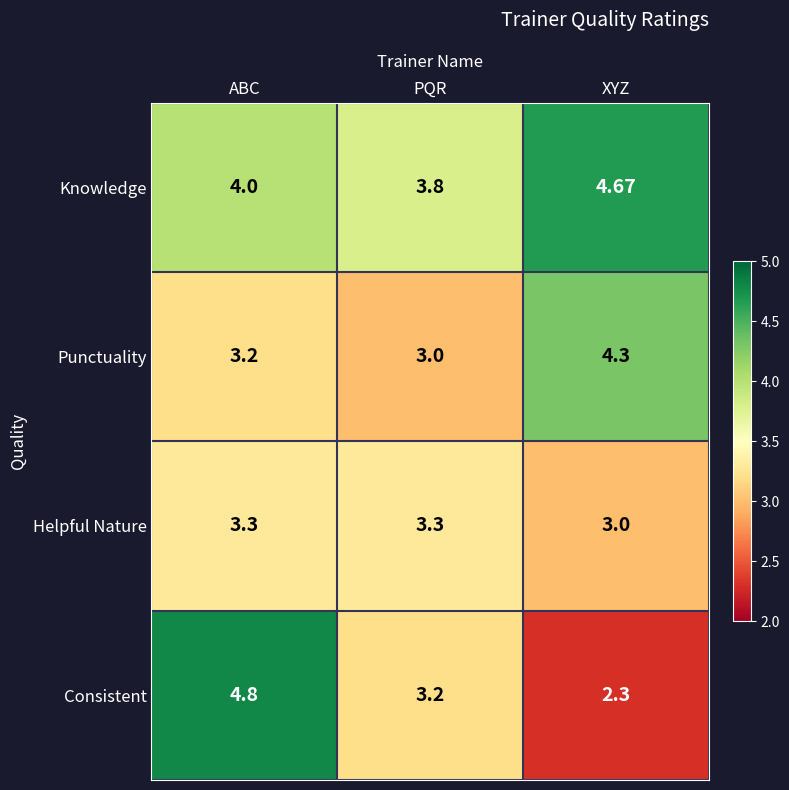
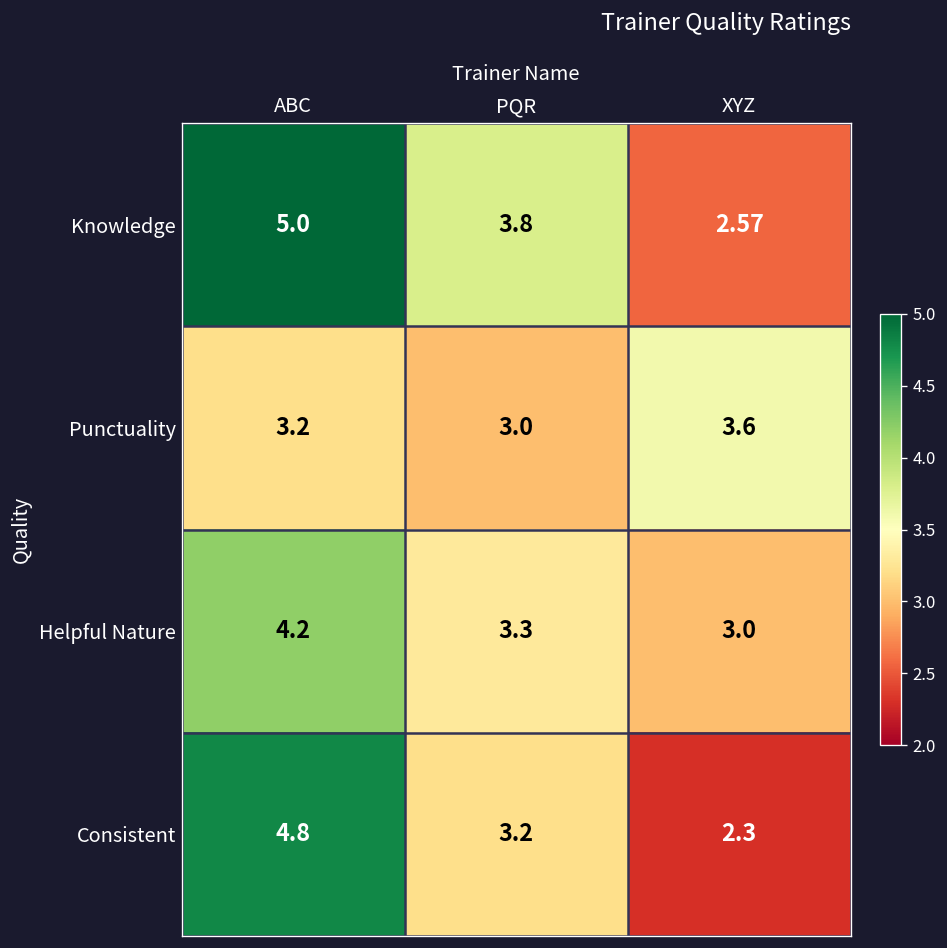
  {
    "Knowledge": {
-     "ABC": 4.0,
+     "ABC": 5.0,
      "PQR": 3.8,
-     "XYZ": 4.67
+     "XYZ": 2.57
    },
    "Punctuality": {
      "ABC": 3.2,
      "PQR": 3.0,
-     "XYZ": 4.3
+     "XYZ": 3.6
    },
    "Helpful Nature": {
-     "ABC": 3.3,
+     "ABC": 4.2,
      "PQR": 3.3,
      "XYZ": 3.0
    },
    "Consistent": {
      "ABC": 4.8,
      "PQR": 3.2,
      "XYZ": 2.3
    }
  }
